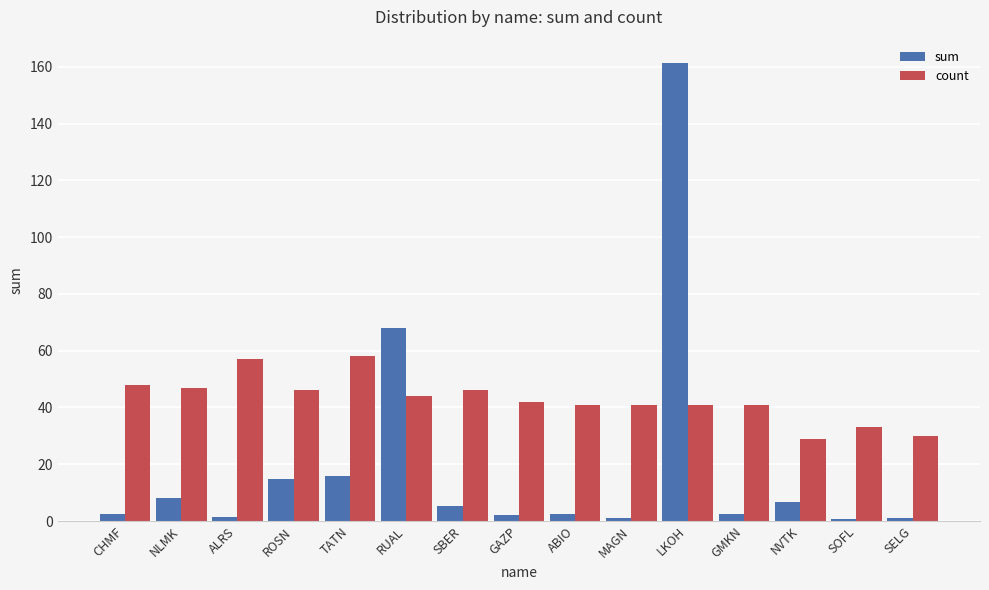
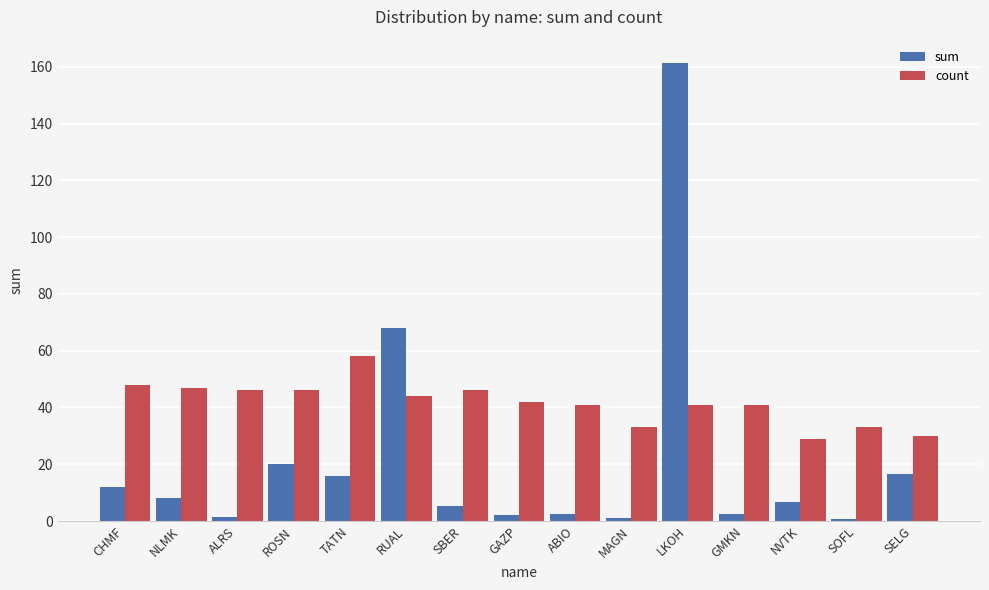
  {
    "sum": {
-     "CHMF": 2,
+     "CHMF": 12,
      "NLMK": 8,
      "ALRS": 1,
-     "ROSN": 15,
+     "ROSN": 20,
      "TATN": 16,
      "RUAL": 68,
      "SBER": 5,
      "GAZP": 2,
      "ABIO": 2,
      "MAGN": 1,
      "LKOH": 162,
      "GMKN": 3,
      "NVTK": 7,
-     "SELG": 1
+     "SELG": 16
    },
    "count": {
      "CHMF": 48,
      "NLMK": 47,
-     "ALRS": 57,
+     "ALRS": 46,
      "ROSN": 46,
      "TATN": 58,
      "RUAL": 44,
      "SBER": 46,
      "GAZP": 42,
      "ABIO": 41,
-     "MAGN": 41,
+     "MAGN": 33,
      "LKOH": 41,
      "GMKN": 41,
      "NVTK": 29,
      "SOFL": 33,
      "SELG": 30
    }
  }
